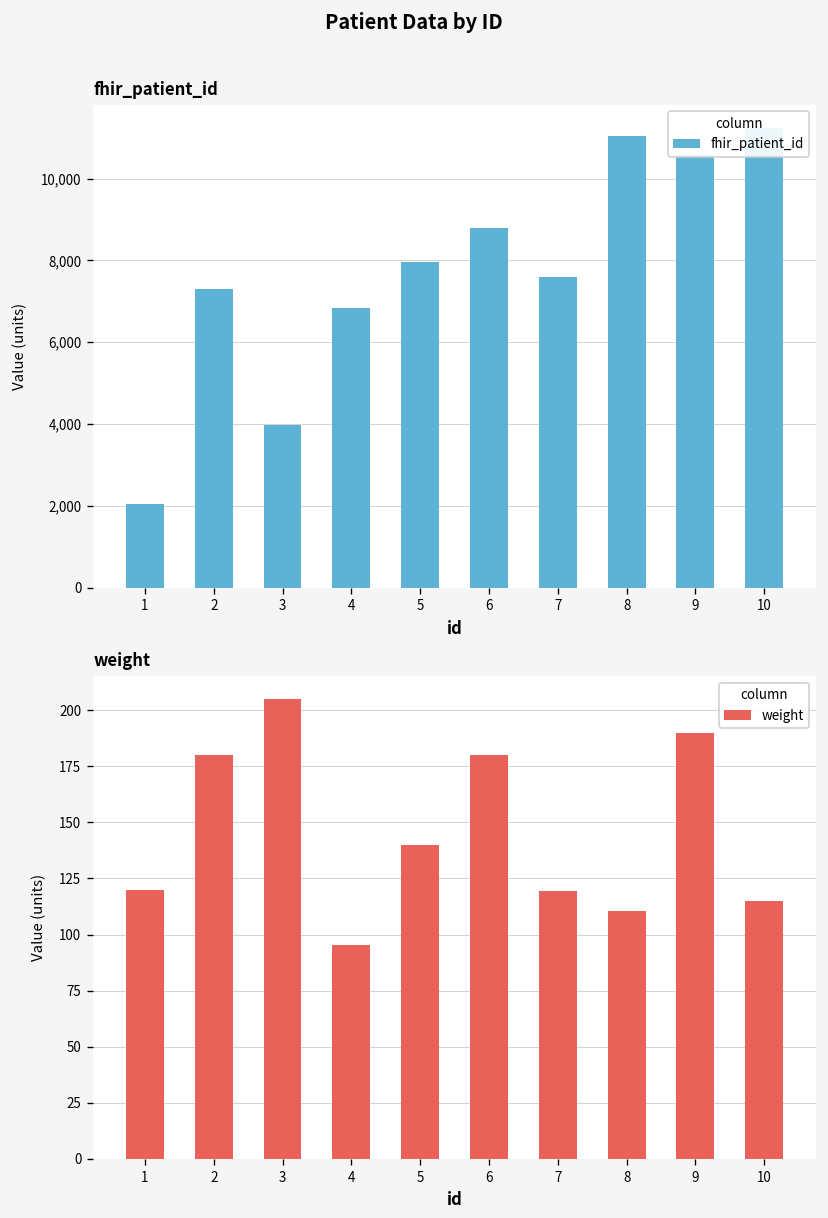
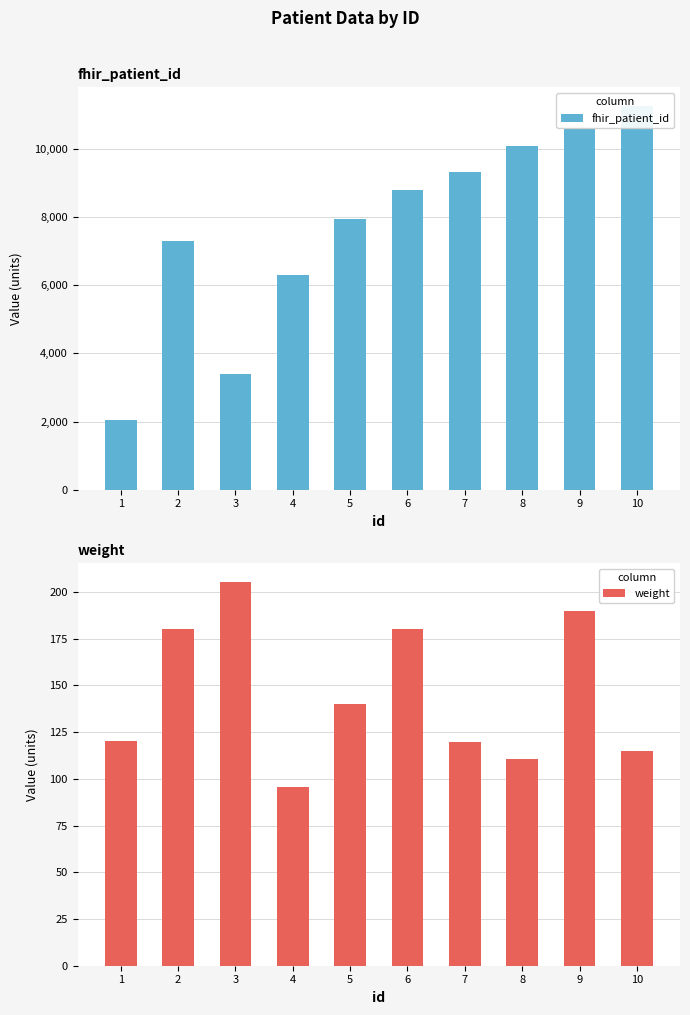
  {
    "fhir_patient_id": {
      "1": "2,000",
      "2": "7,300",
-     "3": "4,000",
-     "4": "6,800",
+     "3": "3,400",
+     "4": "6,300",
      "5": "8,000",
      "6": "8,800",
-     "7": "7,600",
-     "8": "11,000",
+     "7": "9,300",
+     "8": "10,100",
      "9": "10,600"
    },
    "weight": {
      "1": "120",
      "2": "180",
      "3": "205",
      "4": "95",
      "5": "140",
      "6": "180",
      "7": "120",
      "8": "110",
      "9": "190",
      "10": "115"
    }
  }
